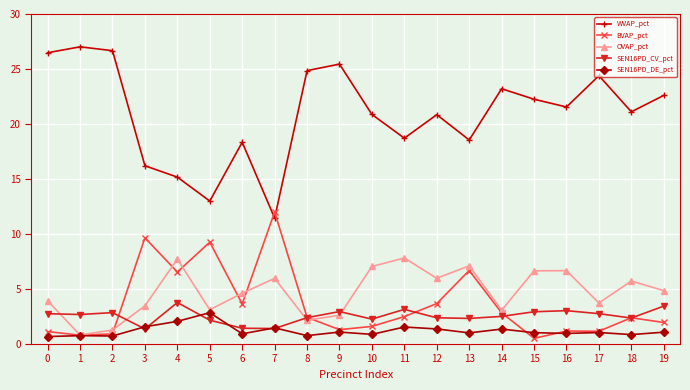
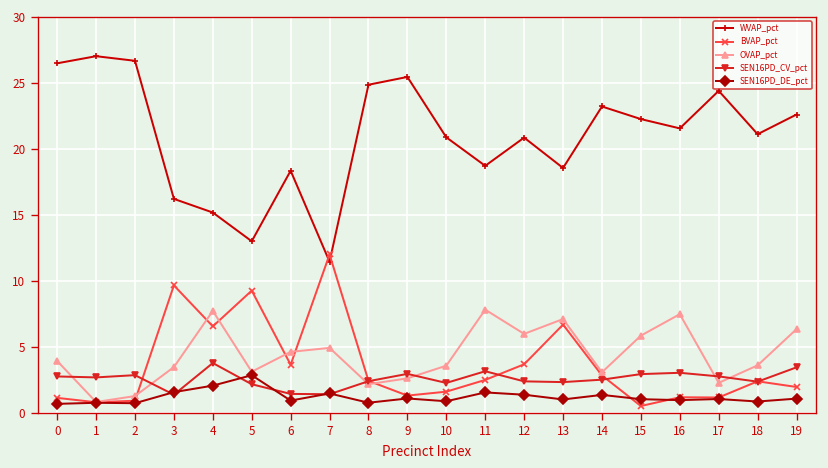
  {
    "OVAP_pct": {
      "0": 3.9,
      "2": 1.3,
      "3": 3.5,
      "4": 7.7,
      "5": 3.1,
      "6": 4.6,
-     "7": 6.0,
+     "7": 4.9,
      "9": 2.6,
-     "10": 7.0,
+     "10": 3.6,
      "11": 7.8,
      "12": 6.0,
      "13": 7.1,
      "14": 3.1,
-     "15": 6.7,
-     "16": 6.7,
-     "17": 3.7,
-     "18": 5.7,
-     "19": 4.9
+     "15": 5.8,
+     "16": 7.5,
+     "17": 2.3,
+     "18": 3.6,
+     "19": 6.3
    }
  }
